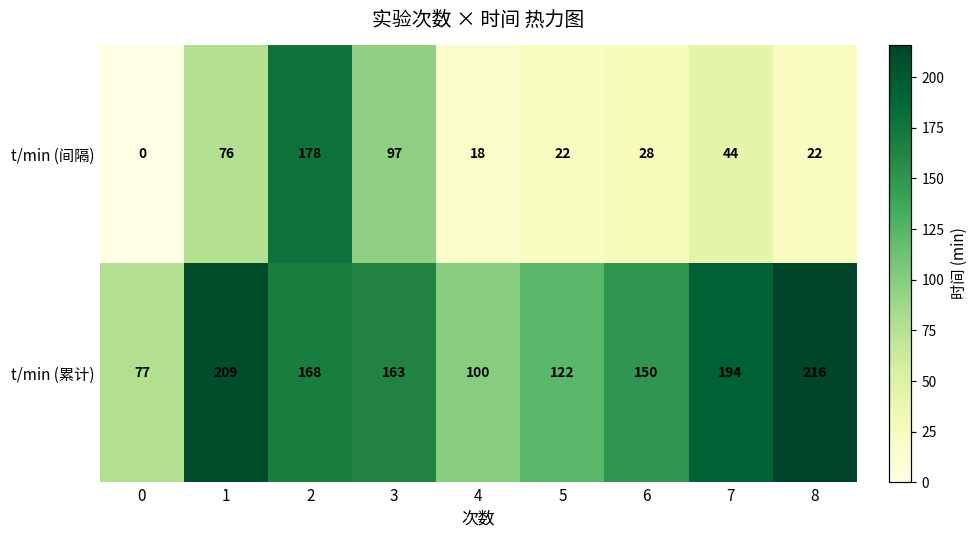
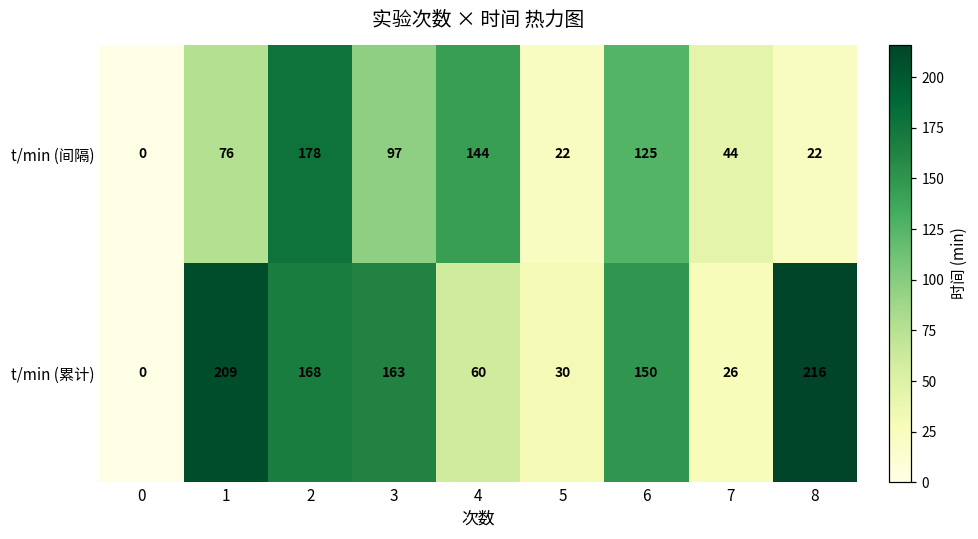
  {
    "t/min (间隔)": {
      "0": 0,
      "1": 76,
      "2": 178,
      "3": 97,
-     "4": 18,
+     "4": 144,
      "5": 22,
-     "6": 28,
+     "6": 125,
      "7": 44,
      "8": 22
    },
    "t/min (累计)": {
-     "0": 77,
+     "0": 0,
      "1": 209,
      "2": 168,
      "3": 163,
-     "4": 100,
-     "5": 122,
+     "4": 60,
+     "5": 30,
      "6": 150,
-     "7": 194,
+     "7": 26,
      "8": 216
    }
  }
